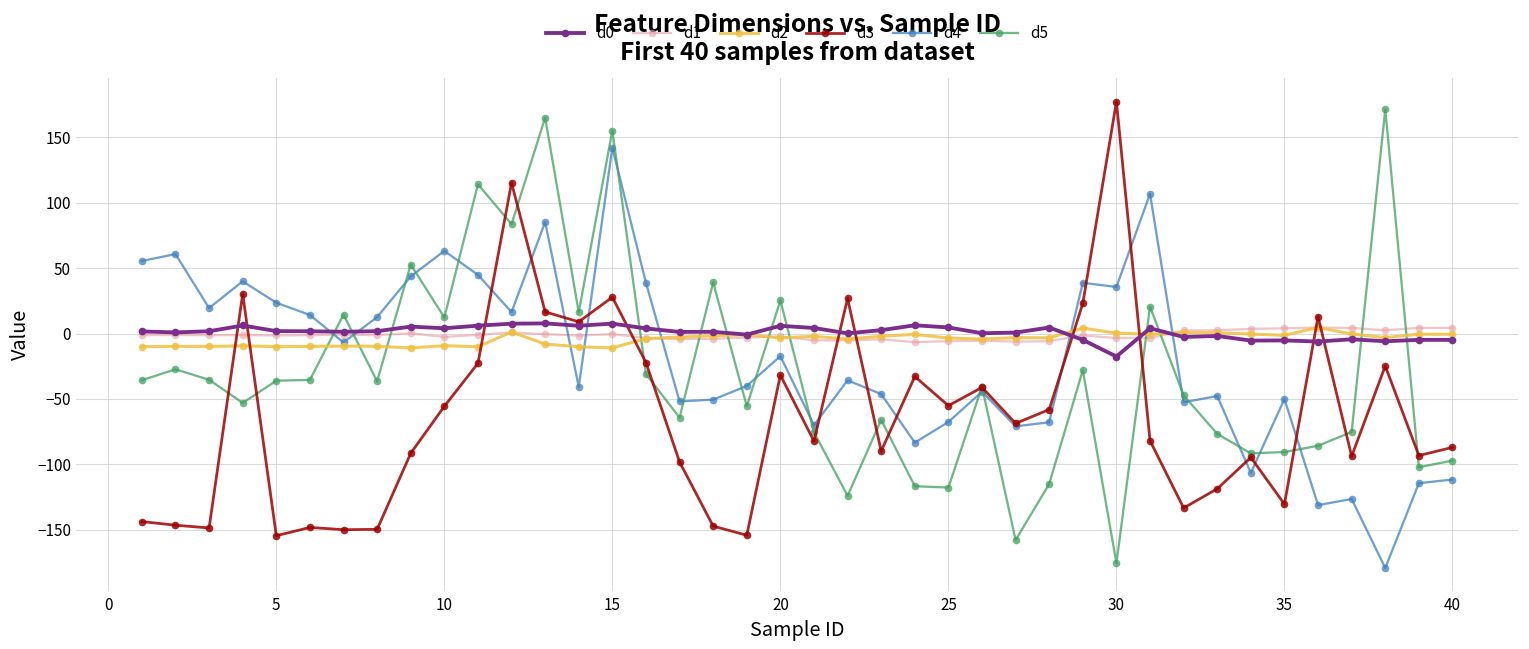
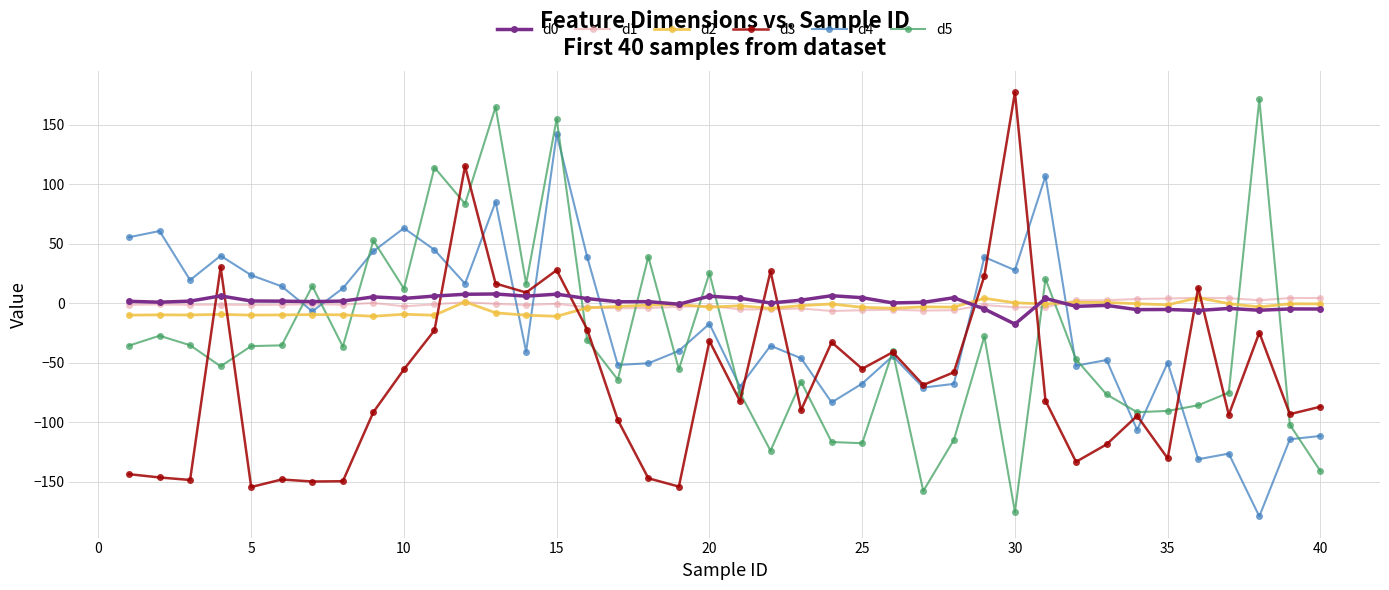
  {
    "d0": {
      "5": 2,
      "10": 4,
      "15": 8,
      "20": 6,
      "25": 5,
      "30": -18,
      "35": -5,
      "40": -5
    },
    "d1": {
      "5": -1,
      "10": -3,
      "15": 0,
      "25": -6,
      "30": -3,
      "35": 4,
      "40": 4
    },
    "d2": {
      "5": -10,
      "10": -9,
      "15": -11,
      "25": -3,
      "30": 0,
      "35": -1,
      "40": -1
    },
    "d3": {
      "5": -155,
      "10": -56,
      "15": 28,
      "20": -32,
      "25": -55,
      "30": 177,
      "35": -130,
      "40": -87
    },
    "d4": {
      "5": 24,
      "10": 63,
      "15": 142,
      "20": -17,
      "25": -68,
-     "30": 36,
+     "30": 28,
      "35": -50,
      "40": -112
    },
    "d5": {
      "5": -36,
      "10": 12,
      "15": 155,
      "20": 25,
      "25": -118,
      "30": -176,
      "35": -91,
-     "40": -97
+     "40": -141
    }
  }
